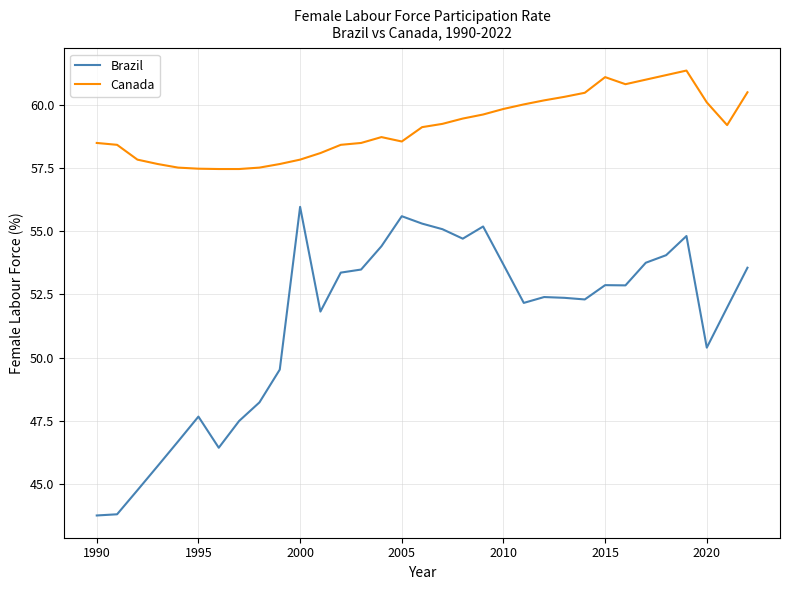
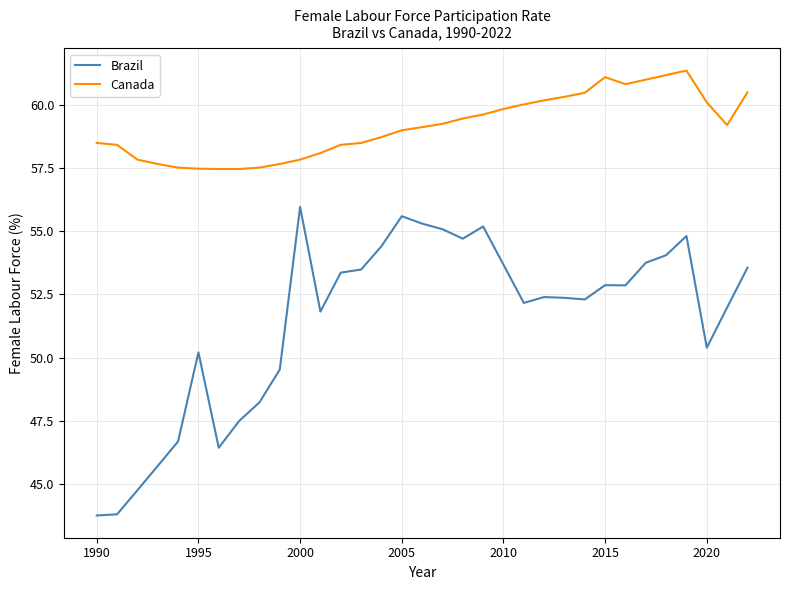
  {
    "Brazil": {
      "1990": 43.7,
-     "1995": 47.7,
+     "1995": 50.2,
      "2000": 56.0,
      "2005": 55.6,
      "2010": 53.7,
      "2015": 52.9,
      "2020": 50.4
    },
    "Canada": {
      "1990": 58.5,
      "1995": 57.5,
      "2000": 57.8,
-     "2005": 58.6,
+     "2005": 59.0,
      "2010": 59.8,
      "2015": 61.1,
      "2020": 60.1
    }
  }
